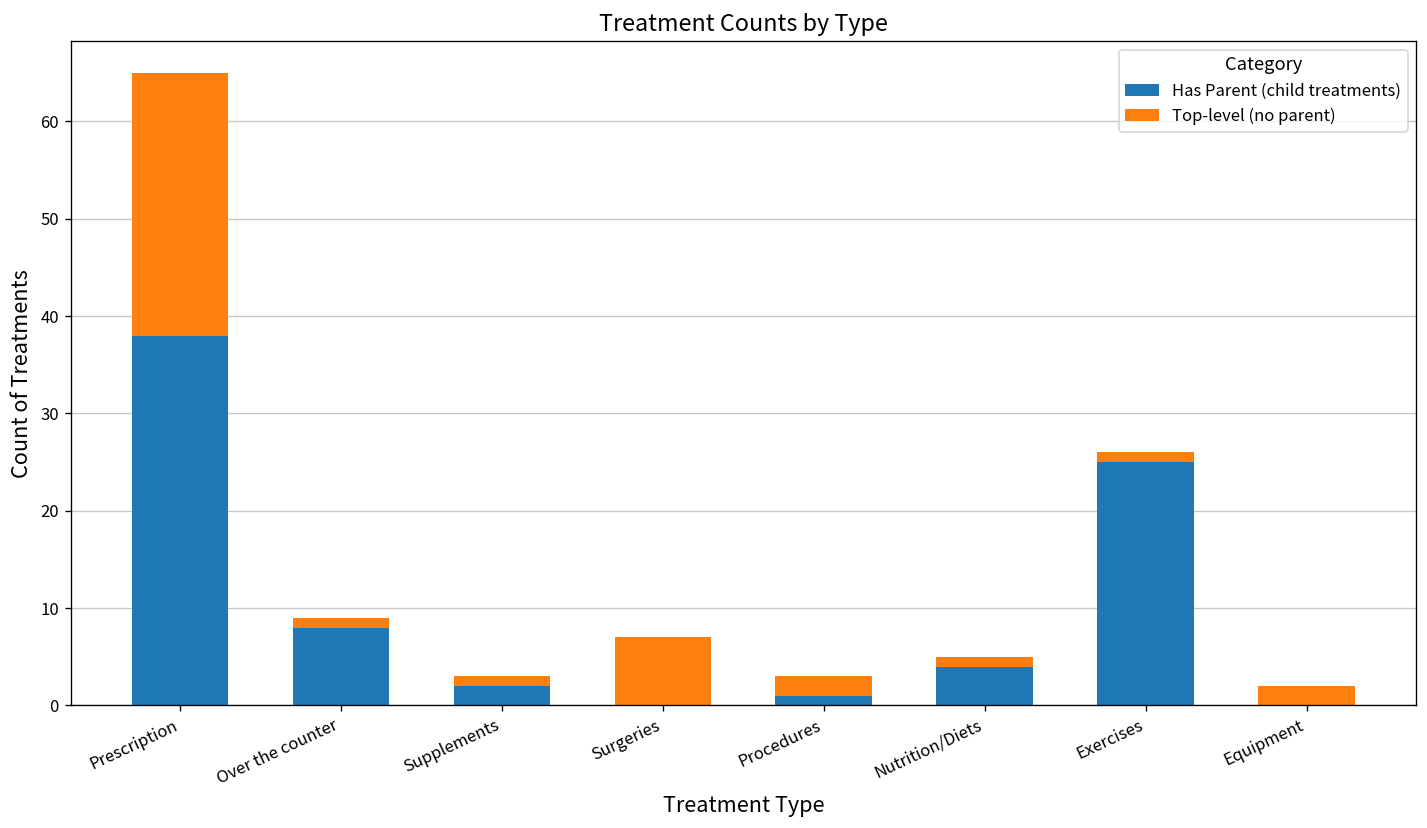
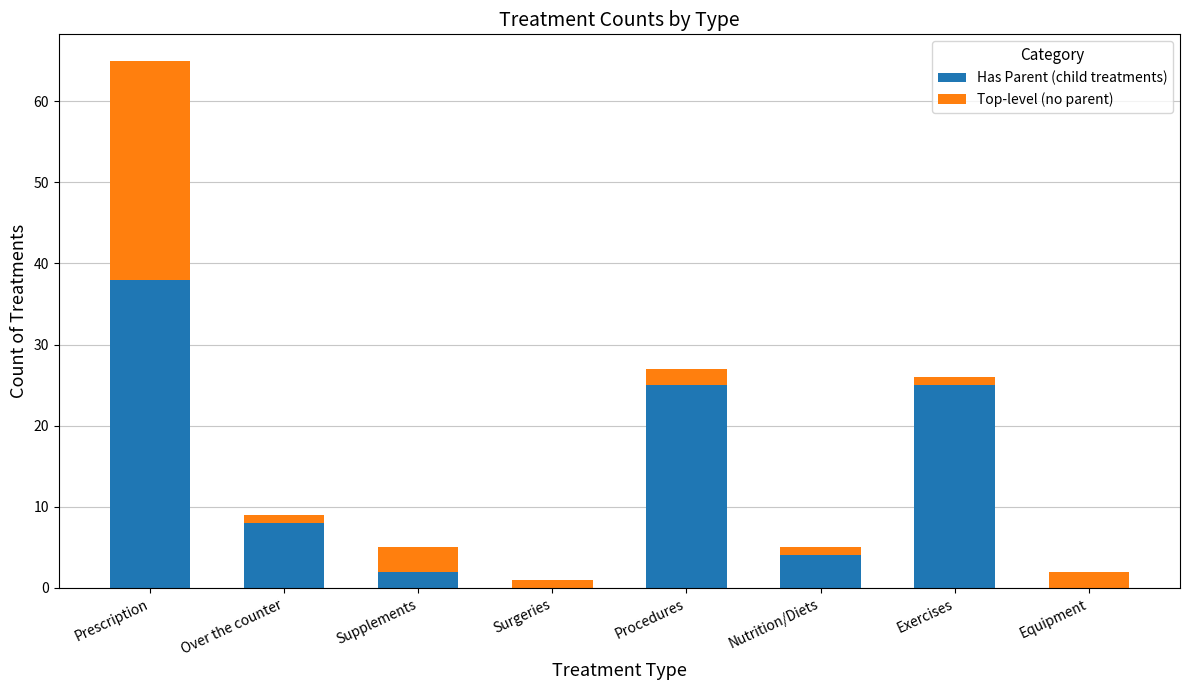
  {
    "Has Parent (child treatments)": {
      "Prescription": 38,
      "Over the counter": 8,
      "Supplements": 2,
      "Surgeries": 0,
-     "Procedures": 1,
+     "Procedures": 25,
      "Nutrition/Diets": 4,
      "Exercises": 25,
      "Equipment": 0
    },
    "Top-level (no parent)": {
      "Prescription": 27,
      "Over the counter": 1,
-     "Supplements": 1,
-     "Surgeries": 7,
+     "Supplements": 3,
+     "Surgeries": 1,
      "Procedures": 2,
      "Nutrition/Diets": 1,
      "Exercises": 1,
      "Equipment": 2
    }
  }
